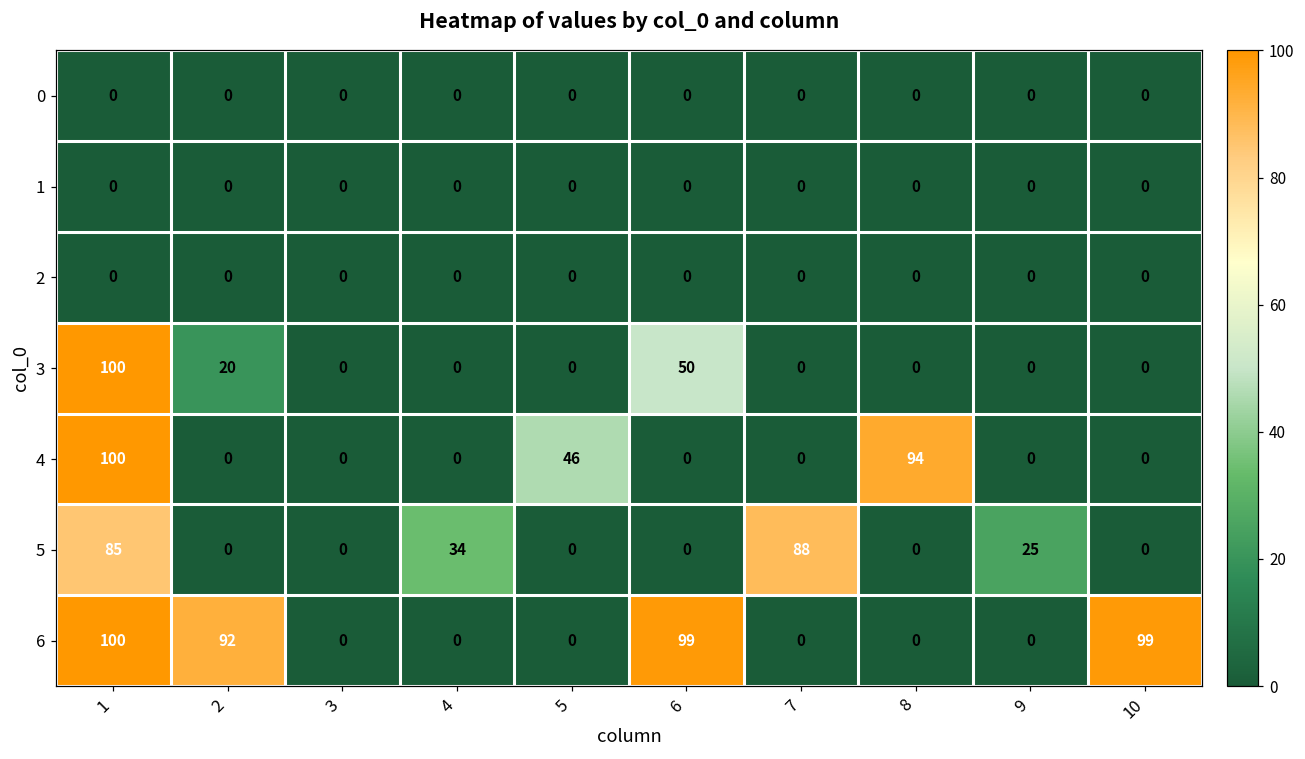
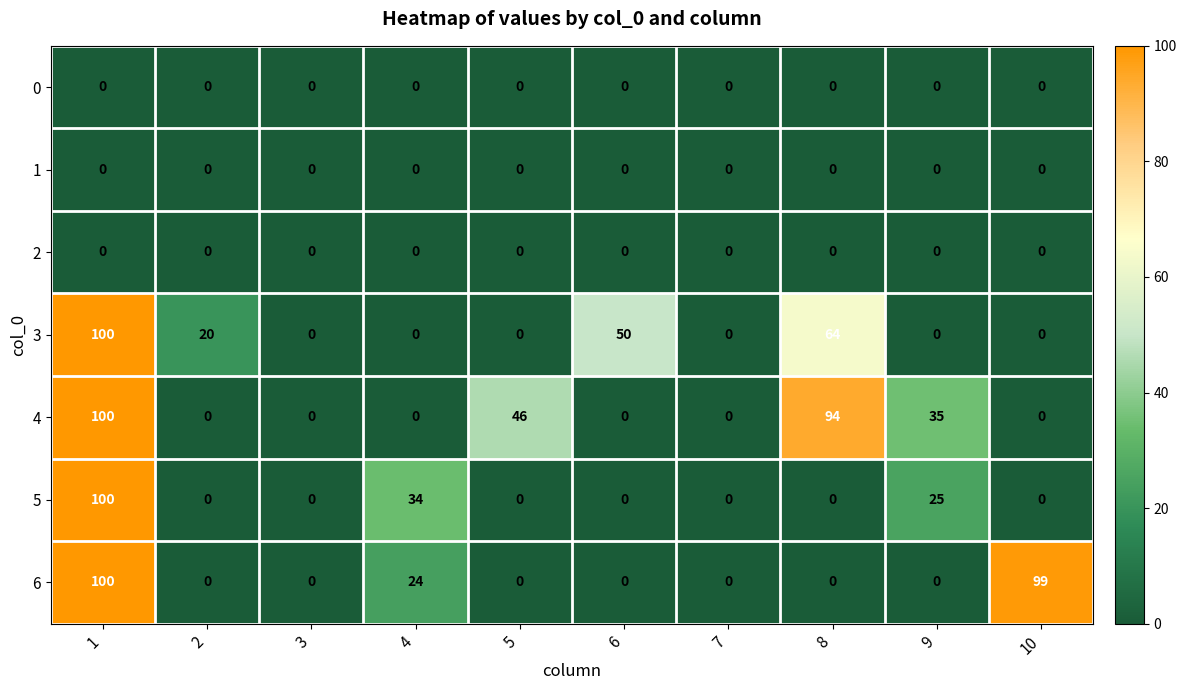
  {
    "0": {
      "1": 0,
      "2": 0,
      "3": 0,
      "4": 0,
      "5": 0,
      "6": 0,
      "7": 0,
      "8": 0,
      "9": 0,
      "10": 0
    },
    "1": {
      "1": 0,
      "2": 0,
      "3": 0,
      "4": 0,
      "5": 0,
      "6": 0,
      "7": 0,
      "8": 0,
      "9": 0,
      "10": 0
    },
    "2": {
      "1": 0,
      "2": 0,
      "3": 0,
      "4": 0,
      "5": 0,
      "6": 0,
      "7": 0,
      "8": 0,
      "9": 0,
      "10": 0
    },
    "3": {
      "1": 100,
      "2": 20,
      "3": 0,
      "4": 0,
      "5": 0,
      "6": 50,
      "7": 0,
-     "8": 0,
+     "8": 64,
      "9": 0,
      "10": 0
    },
    "4": {
      "1": 100,
      "2": 0,
      "3": 0,
      "4": 0,
      "5": 46,
      "6": 0,
      "7": 0,
      "8": 94,
-     "9": 0,
+     "9": 35,
      "10": 0
    },
    "5": {
-     "1": 85,
+     "1": 100,
      "2": 0,
      "3": 0,
      "4": 34,
      "5": 0,
      "6": 0,
-     "7": 88,
+     "7": 0,
      "8": 0,
      "9": 25,
      "10": 0
    },
    "6": {
      "1": 100,
-     "2": 92,
+     "2": 0,
      "3": 0,
-     "4": 0,
+     "4": 24,
      "5": 0,
-     "6": 99,
+     "6": 0,
      "7": 0,
      "8": 0,
      "9": 0,
      "10": 99
    }
  }
